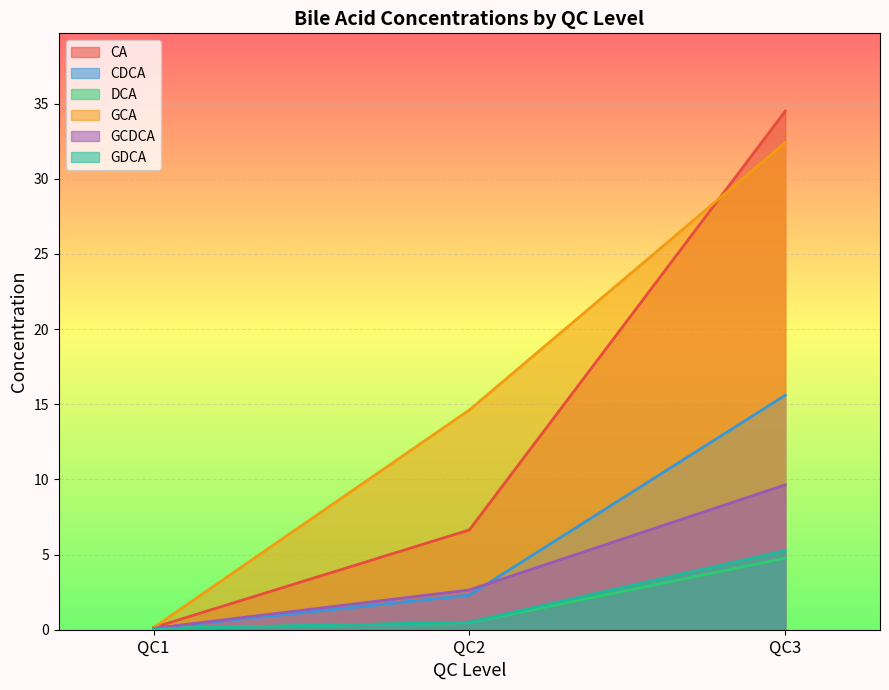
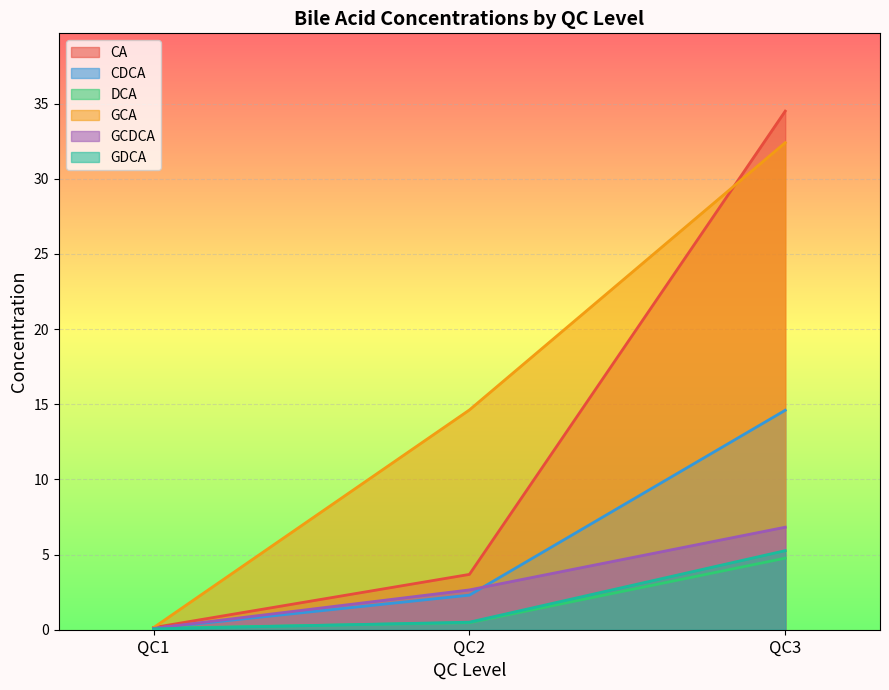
  {
    "CA": {
-     "QC2": 6.6,
+     "QC2": 3.7,
      "QC3": 34.5
    },
    "CDCA": {
      "QC2": 2.3,
-     "QC3": 15.6
+     "QC3": 14.6
    },
    "GCA": {
      "QC2": 14.6,
      "QC3": 32.4
    },
    "GCDCA": {
      "QC2": 2.6,
-     "QC3": 9.6
+     "QC3": 6.8
    }
  }
